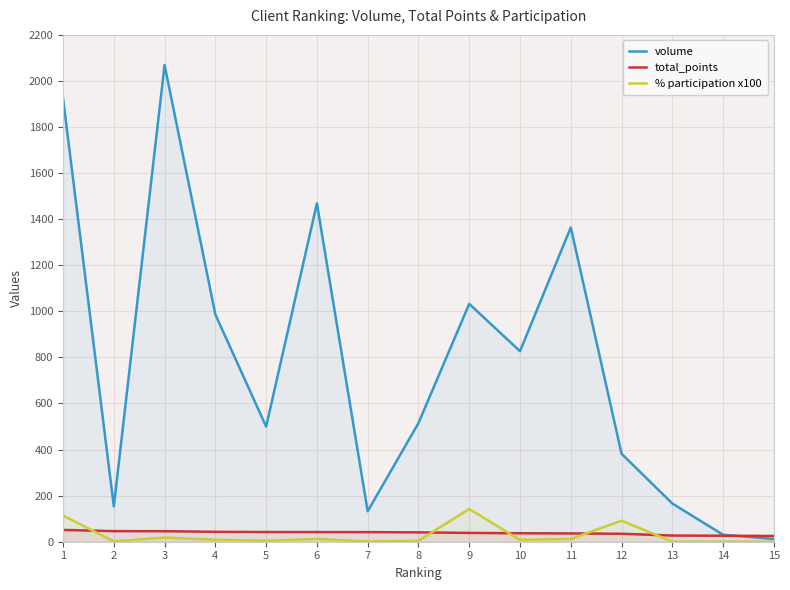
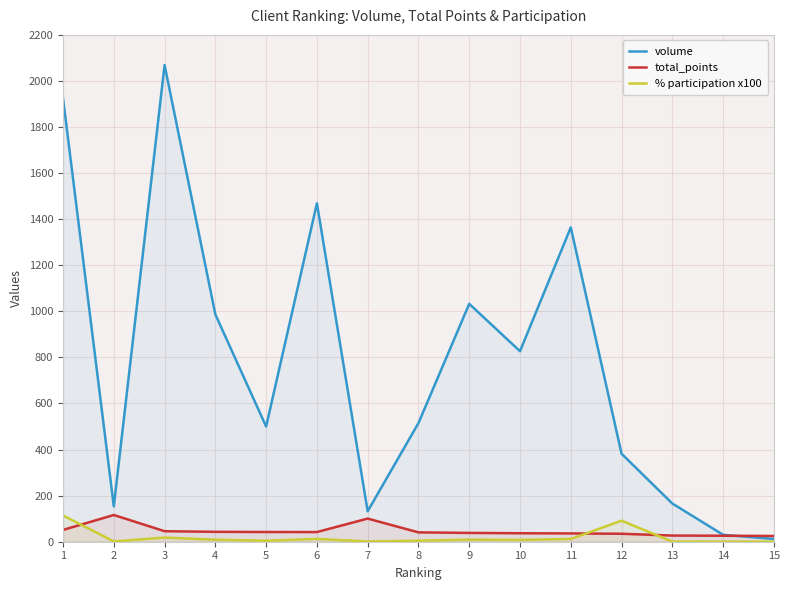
  {
    "volume": {
      "1": 1920,
      "2": 150,
      "3": 2070,
      "4": 990,
      "5": 500,
      "6": 1470,
      "7": 130,
      "8": 520,
      "9": 1030,
      "10": 830,
      "11": 1360,
      "12": 380,
      "13": 170,
      "15": 10
    },
    "total_points": {
      "1": 50,
-     "2": 50,
+     "2": 120,
      "3": 50,
      "4": 40,
      "5": 40,
      "6": 40,
-     "7": 40,
+     "7": 100,
      "8": 40,
      "9": 40,
      "10": 40,
      "11": 40,
      "12": 30,
      "13": 30,
      "15": 30
    },
    "% participation x100": {
      "1": 110,
      "2": 0,
      "3": 20,
      "4": 10,
      "5": 0,
      "6": 10,
      "7": 0,
      "8": 0,
-     "9": 140,
+     "9": 10,
      "10": 10,
      "11": 10,
      "12": 90,
      "13": 0,
      "14": 0,
      "15": 0
    }
  }
